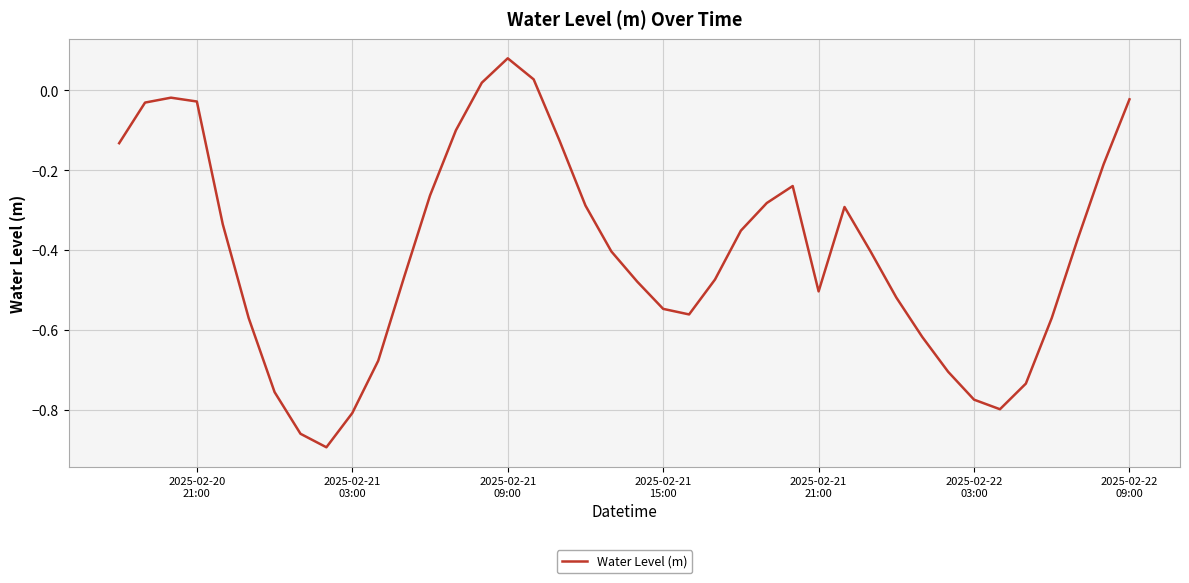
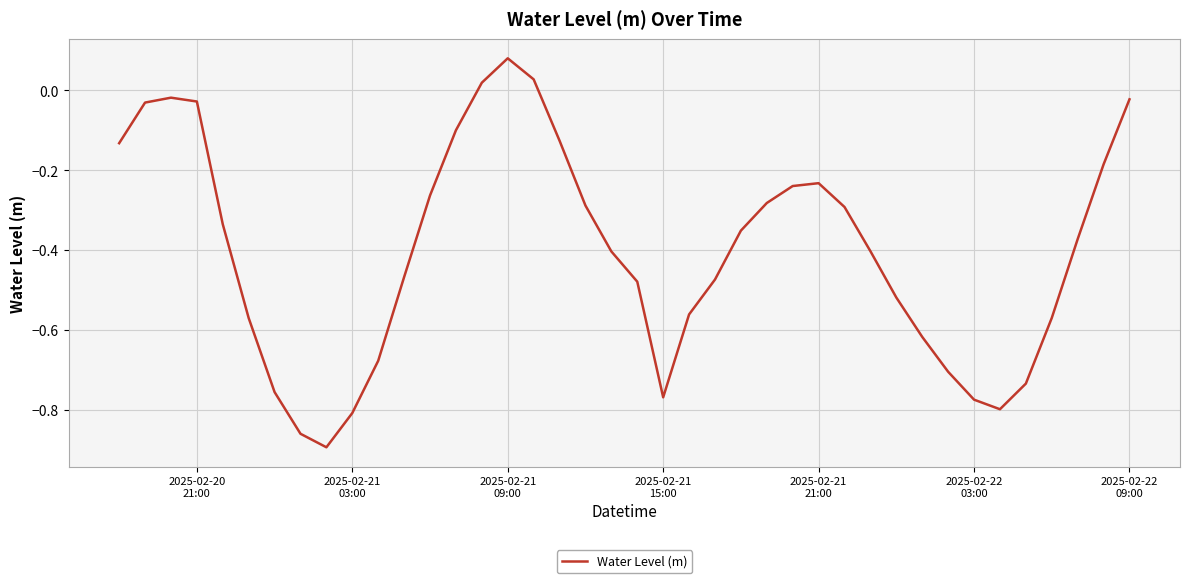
  {
    "2025-02-20 21:00": -0.03,
    "2025-02-21 03:00": -0.81,
    "2025-02-21 09:00": 0.08,
-   "2025-02-21 15:00": -0.55,
-   "2025-02-21 21:00": -0.50,
+   "2025-02-21 15:00": -0.77,
+   "2025-02-21 21:00": -0.23,
    "2025-02-22 03:00": -0.78,
    "2025-02-22 09:00": -0.02
  }
